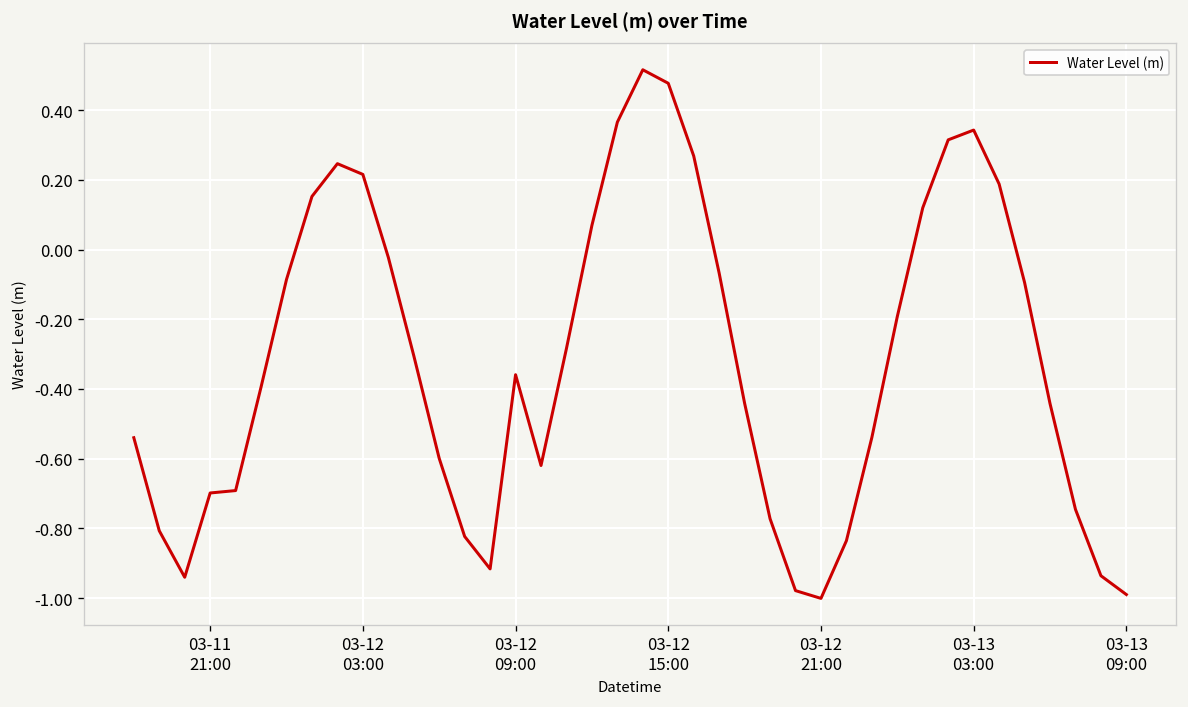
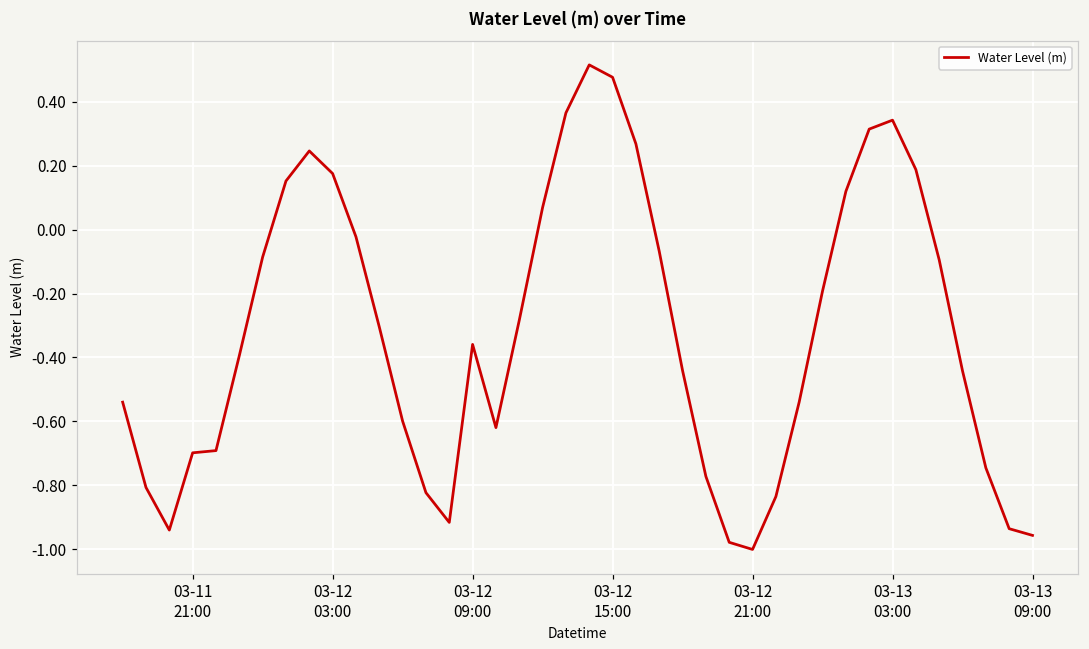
  {
    "03-11 21:00": -0.70,
-   "03-12 03:00": 0.22,
+   "03-12 03:00": 0.18,
    "03-12 09:00": -0.36,
    "03-12 15:00": 0.48,
    "03-12 21:00": -1.00,
    "03-13 03:00": 0.34,
-   "03-13 09:00": -0.99
+   "03-13 09:00": -0.96
  }
